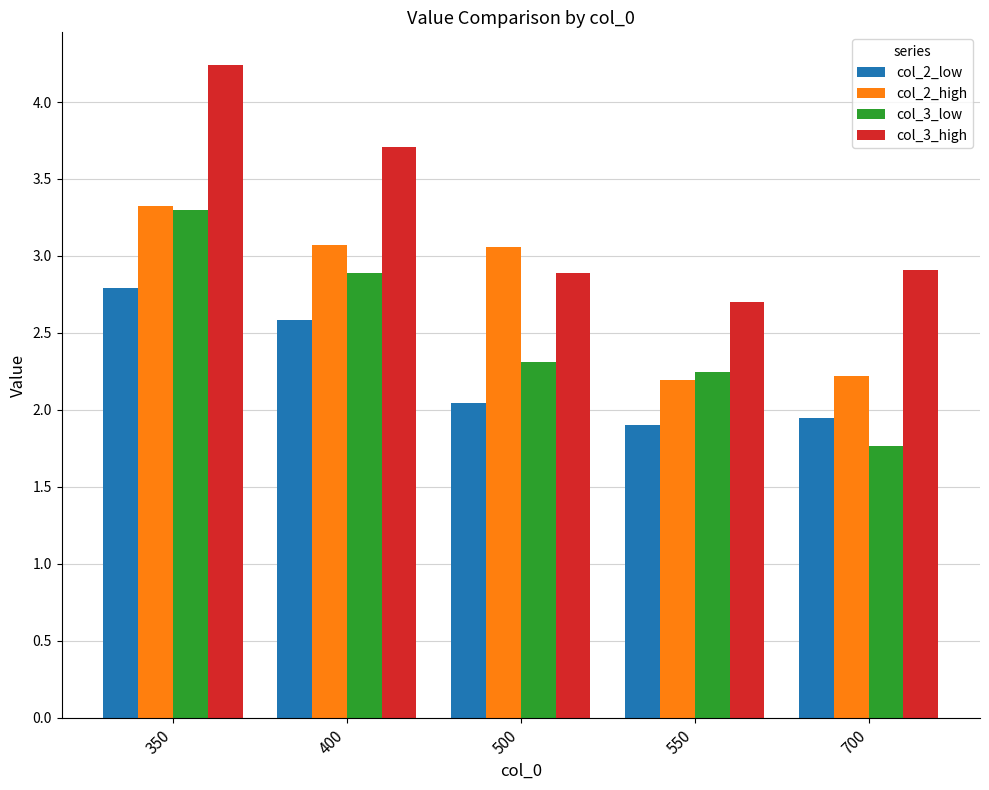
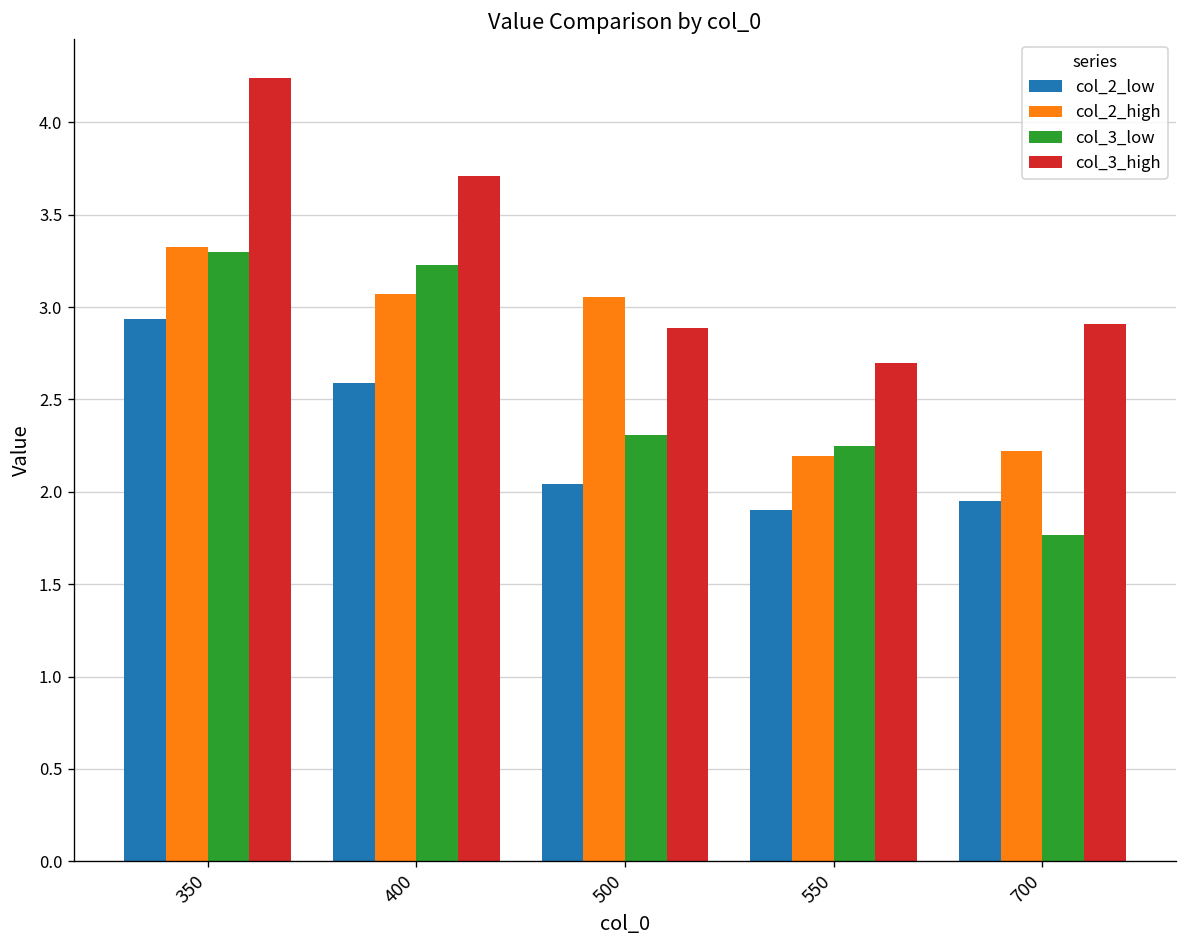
  {
    "col_2_low": {
-     "350": 2.79,
+     "350": 2.94,
      "400": 2.59,
      "500": 2.04,
      "550": 1.90,
      "700": 1.95
    },
    "col_2_high": {
      "350": 3.33,
      "400": 3.07,
      "500": 3.06,
      "550": 2.19,
      "700": 2.22
    },
    "col_3_low": {
      "350": 3.30,
-     "400": 2.89,
+     "400": 3.23,
      "500": 2.31,
      "550": 2.25,
      "700": 1.77
    },
    "col_3_high": {
      "350": 4.24,
      "400": 3.71,
      "500": 2.89,
      "550": 2.70,
      "700": 2.91
    }
  }
